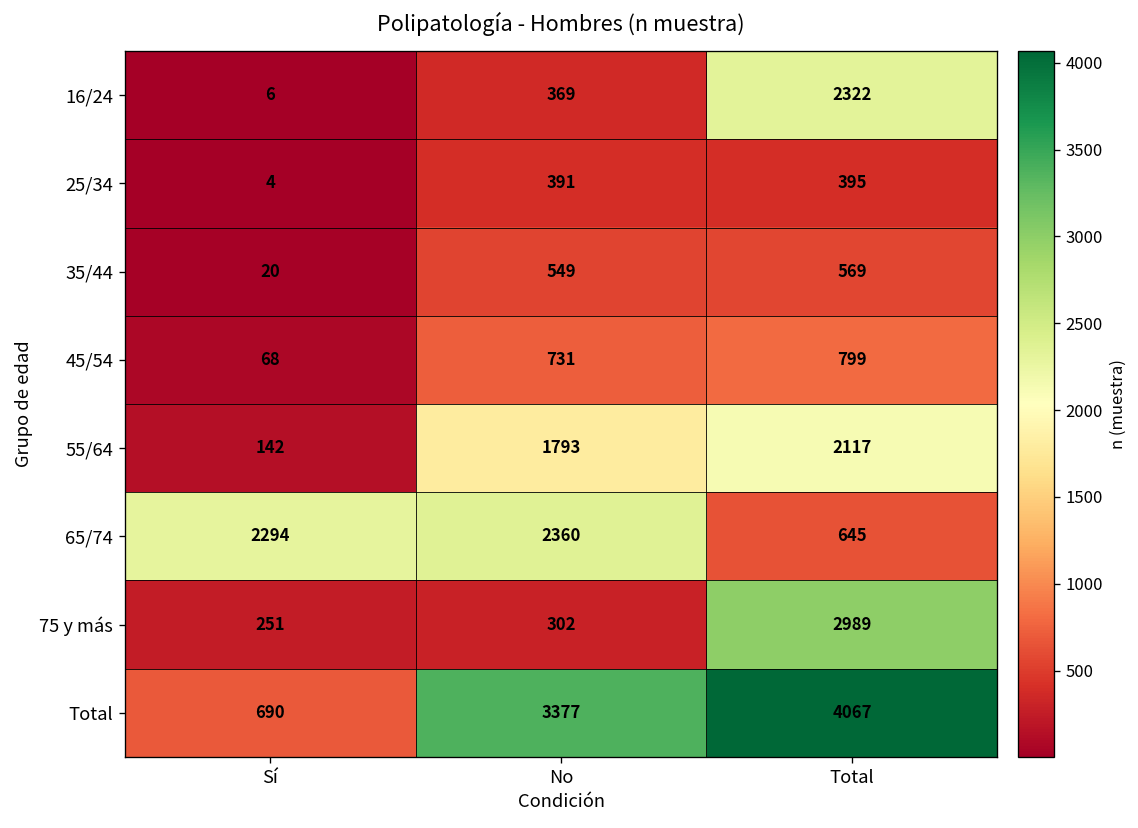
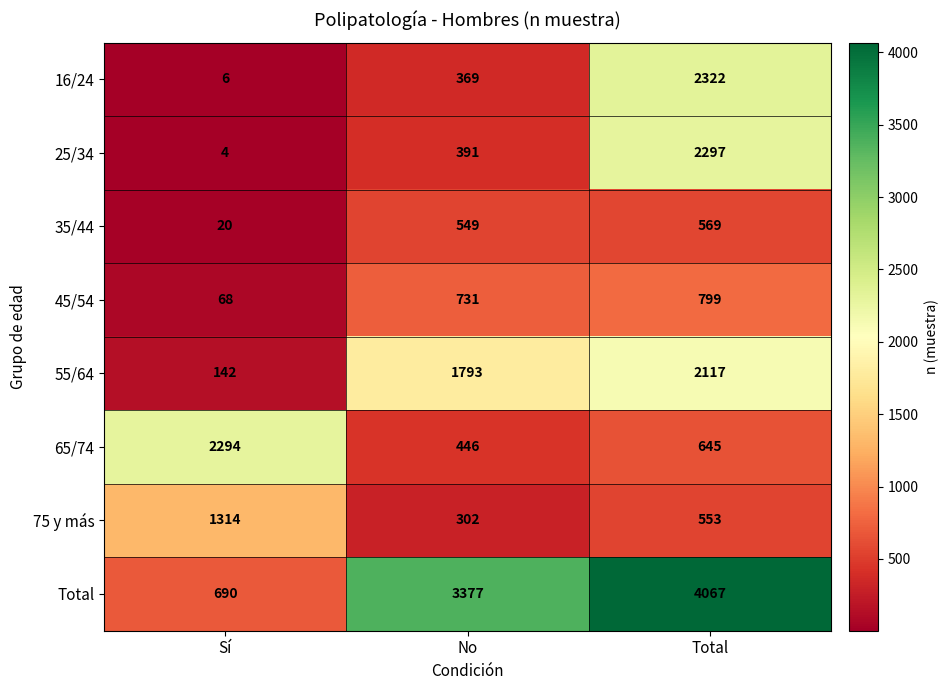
  {
    "16/24": {
      "Sí": 6,
      "No": 369,
      "Total": 2322
    },
    "25/34": {
      "Sí": 4,
      "No": 391,
-     "Total": 395
+     "Total": 2297
    },
    "35/44": {
      "Sí": 20,
      "No": 549,
      "Total": 569
    },
    "45/54": {
      "Sí": 68,
      "No": 731,
      "Total": 799
    },
    "55/64": {
      "Sí": 142,
      "No": 1793,
      "Total": 2117
    },
    "65/74": {
      "Sí": 2294,
-     "No": 2360,
+     "No": 446,
      "Total": 645
    },
    "75 y más": {
-     "Sí": 251,
+     "Sí": 1314,
      "No": 302,
-     "Total": 2989
+     "Total": 553
    },
    "Total": {
      "Sí": 690,
      "No": 3377,
      "Total": 4067
    }
  }
